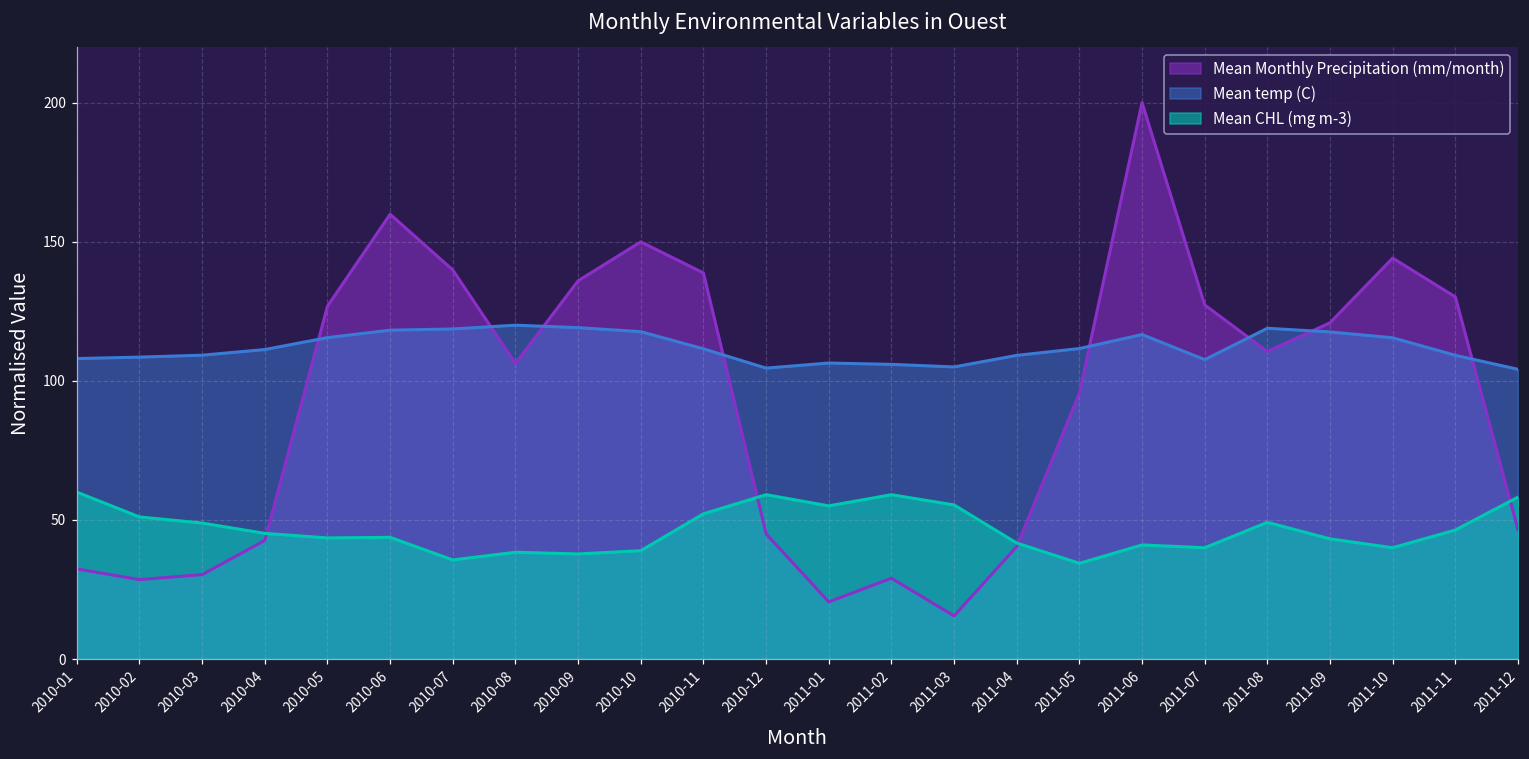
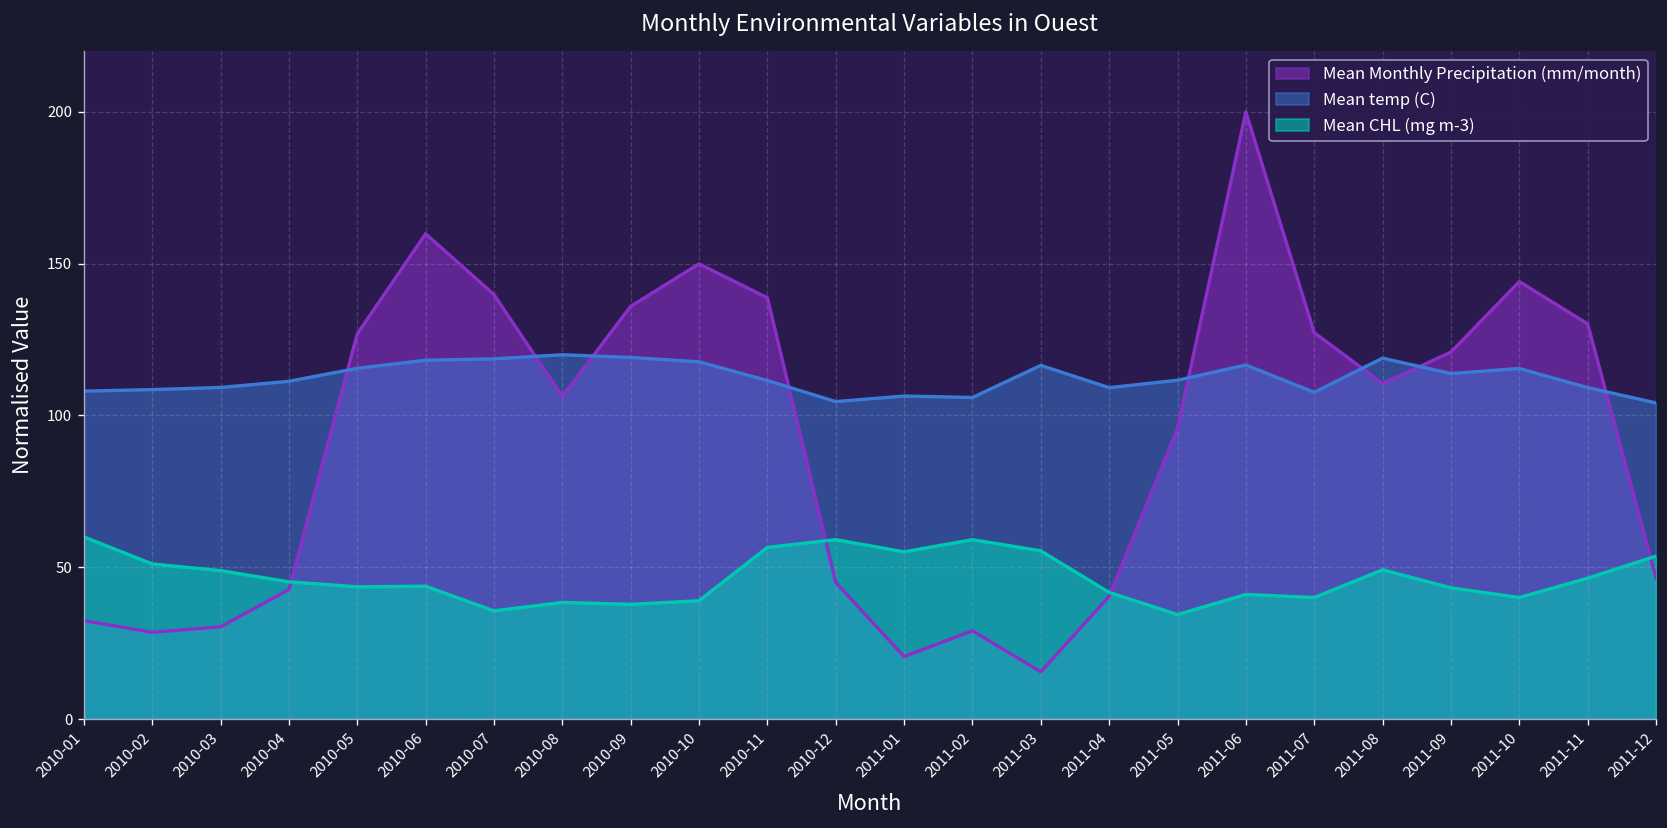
  {
    "Mean Monthly Precipitation (mm/month)": {
      "2010-01": 32,
      "2010-02": 29,
      "2010-03": 30,
      "2010-04": 43,
      "2010-05": 127,
      "2010-06": 160,
      "2010-07": 140,
      "2010-08": 106,
      "2010-09": 136,
      "2010-10": 150,
      "2010-11": 139,
      "2010-12": 45,
      "2011-01": 21,
      "2011-02": 29,
      "2011-03": 16,
      "2011-04": 40,
      "2011-05": 96,
      "2011-06": 200,
      "2011-07": 127,
      "2011-08": 111,
      "2011-09": 121,
      "2011-10": 144,
      "2011-11": 130,
      "2011-12": 46
    },
    "Mean temp (C)": {
      "2010-01": 108,
      "2010-02": 109,
      "2010-03": 109,
      "2010-04": 111,
      "2010-05": 116,
      "2010-06": 118,
      "2010-07": 119,
      "2010-08": 120,
      "2010-09": 119,
      "2010-10": 118,
      "2010-11": 112,
      "2010-12": 105,
      "2011-01": 106,
      "2011-02": 106,
-     "2011-03": 105,
+     "2011-03": 116,
      "2011-04": 109,
      "2011-05": 112,
      "2011-06": 117,
      "2011-07": 108,
      "2011-08": 119,
-     "2011-09": 118,
+     "2011-09": 114,
      "2011-10": 115,
      "2011-11": 109,
      "2011-12": 104
    },
    "Mean CHL (mg m-3)": {
      "2010-01": 60,
      "2010-02": 51,
      "2010-03": 49,
      "2010-04": 45,
      "2010-05": 44,
      "2010-06": 44,
      "2010-07": 36,
      "2010-08": 38,
      "2010-09": 38,
      "2010-10": 39,
-     "2010-11": 52,
+     "2010-11": 57,
      "2010-12": 59,
      "2011-01": 55,
      "2011-02": 59,
      "2011-03": 55,
      "2011-04": 42,
      "2011-05": 34,
      "2011-06": 41,
      "2011-07": 40,
      "2011-08": 49,
      "2011-09": 43,
      "2011-10": 40,
      "2011-11": 46,
-     "2011-12": 58
+     "2011-12": 54
    }
  }
